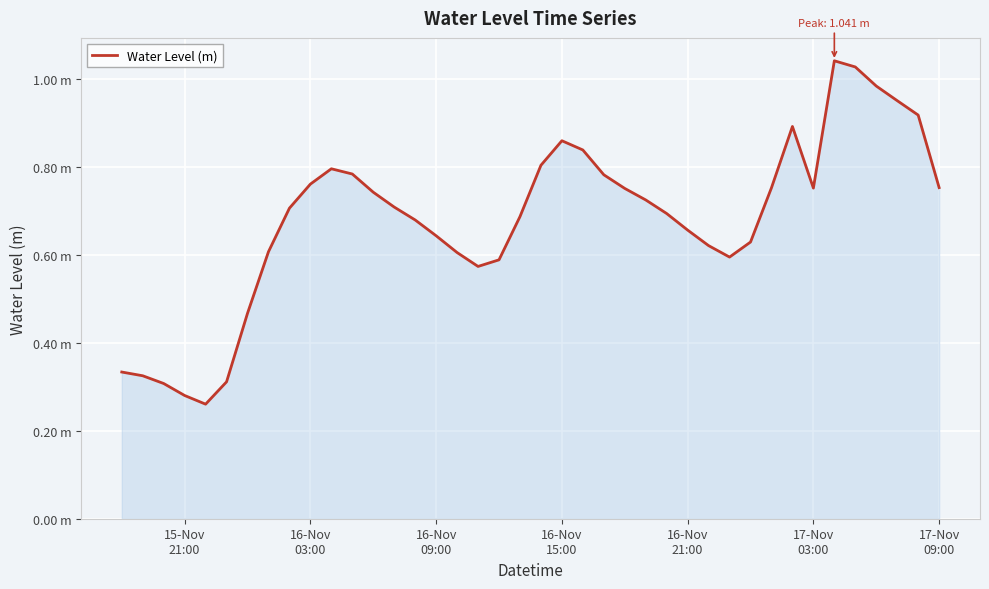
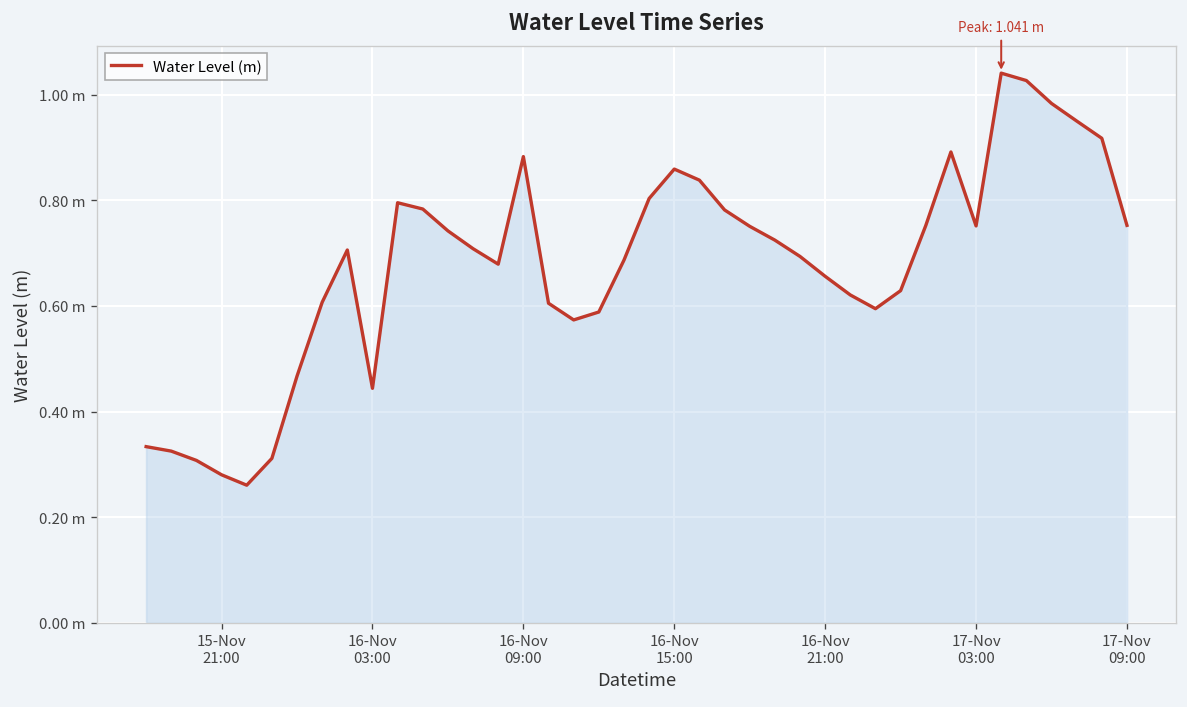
  {
    "15-Nov 21:00": "0.28 m",
-   "16-Nov 03:00": "0.76 m",
-   "16-Nov 09:00": "0.64 m",
+   "16-Nov 03:00": "0.44 m",
+   "16-Nov 09:00": "0.88 m",
    "16-Nov 15:00": "0.86 m",
    "16-Nov 21:00": "0.66 m",
    "17-Nov 03:00": "0.75 m",
    "17-Nov 09:00": "0.75 m"
  }
